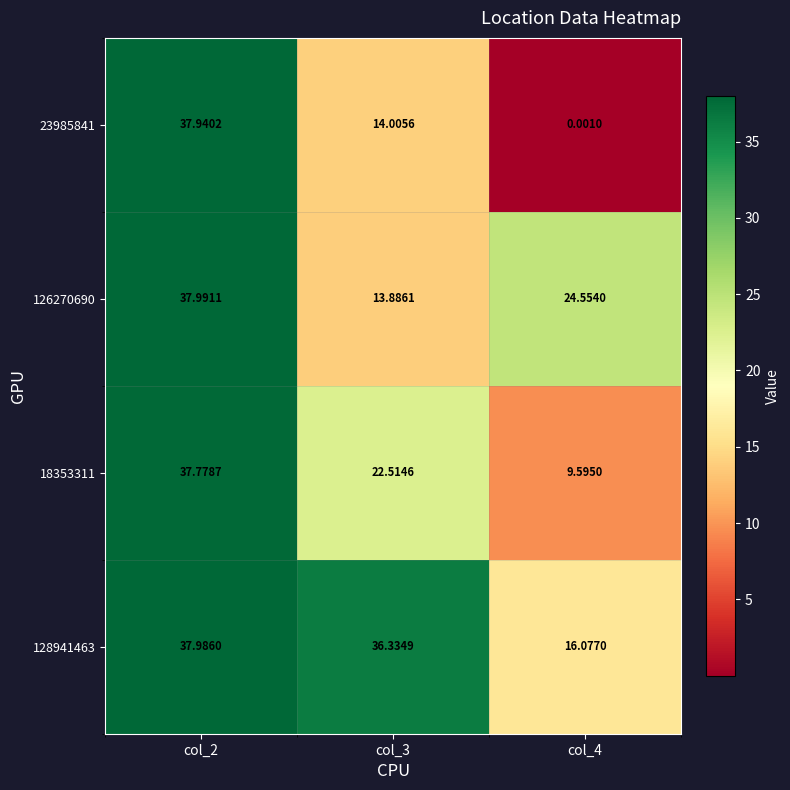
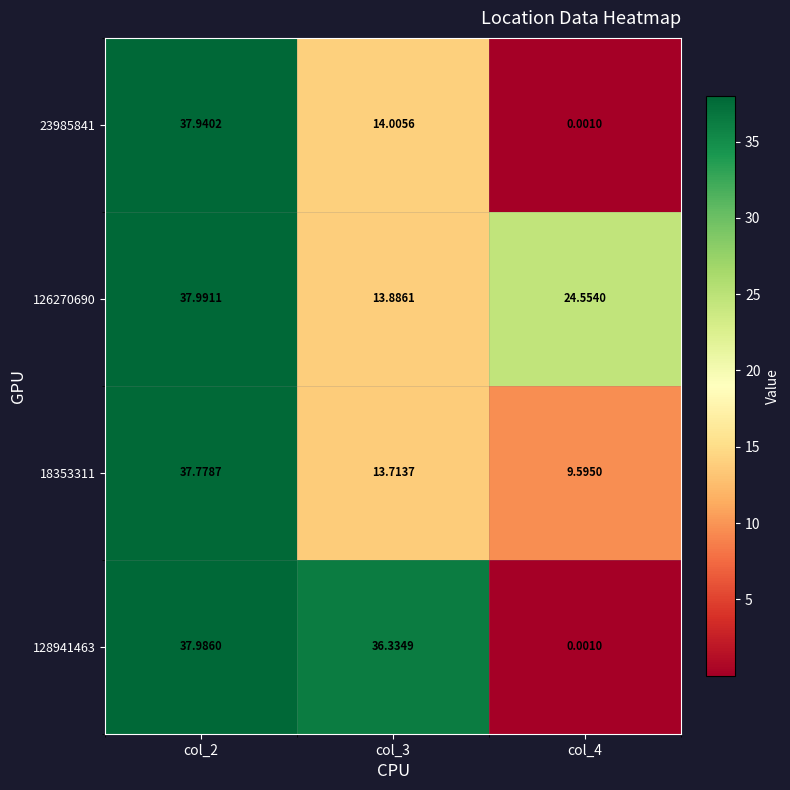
  {
    "23985841": {
      "col_2": 37.9402,
      "col_3": 14.0056,
      "col_4": 0.0010
    },
    "126270690": {
      "col_2": 37.9911,
      "col_3": 13.8861,
      "col_4": 24.5540
    },
    "18353311": {
      "col_2": 37.7787,
-     "col_3": 22.5146,
+     "col_3": 13.7137,
      "col_4": 9.5950
    },
    "128941463": {
      "col_2": 37.9860,
      "col_3": 36.3349,
-     "col_4": 16.0770
+     "col_4": 0.0010
    }
  }
